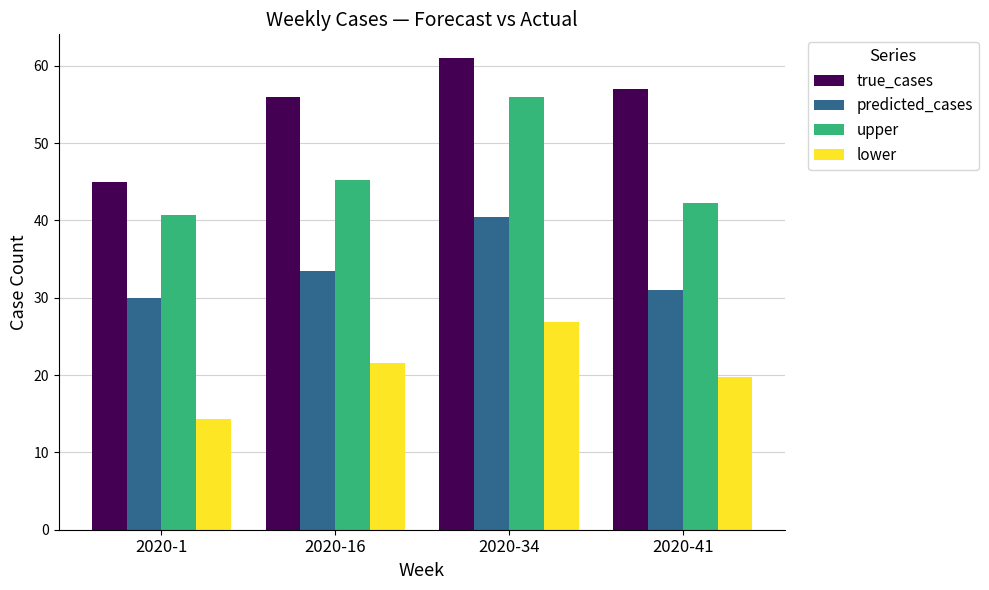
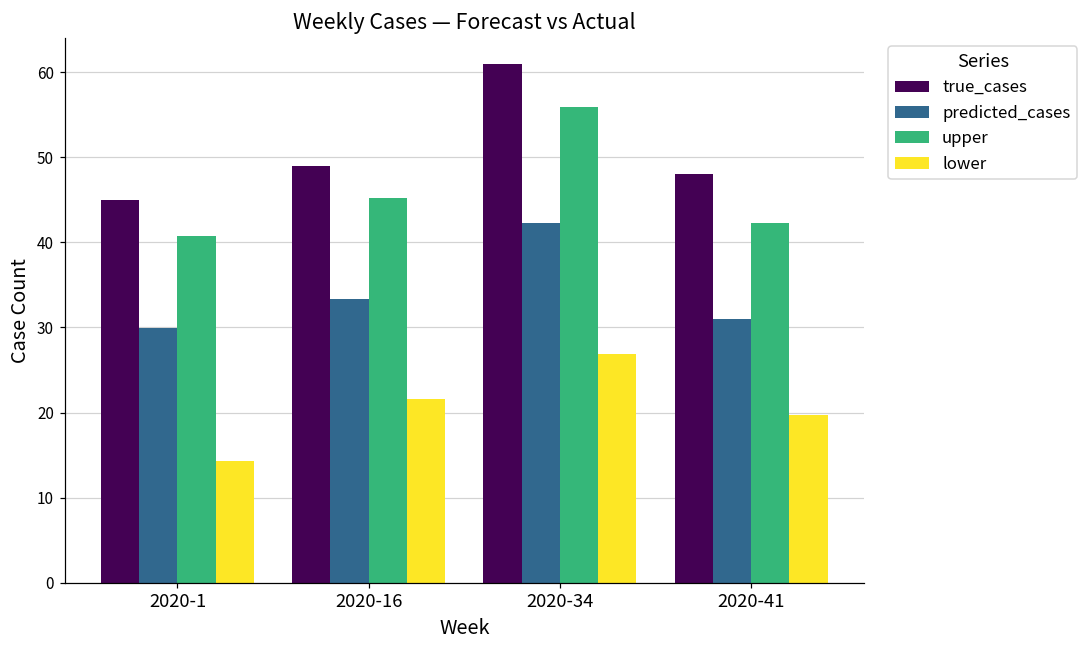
  {
    "true_cases": {
      "2020-1": 45,
-     "2020-16": 56,
+     "2020-16": 49,
      "2020-34": 61,
-     "2020-41": 57
+     "2020-41": 48
    },
    "predicted_cases": {
      "2020-1": 30,
      "2020-16": 33,
-     "2020-34": 40,
+     "2020-34": 42,
      "2020-41": 31
    },
    "upper": {
      "2020-1": 41,
      "2020-16": 45,
      "2020-34": 56,
      "2020-41": 42
    },
    "lower": {
      "2020-1": 14,
      "2020-16": 22,
      "2020-34": 27,
      "2020-41": 20
    }
  }
